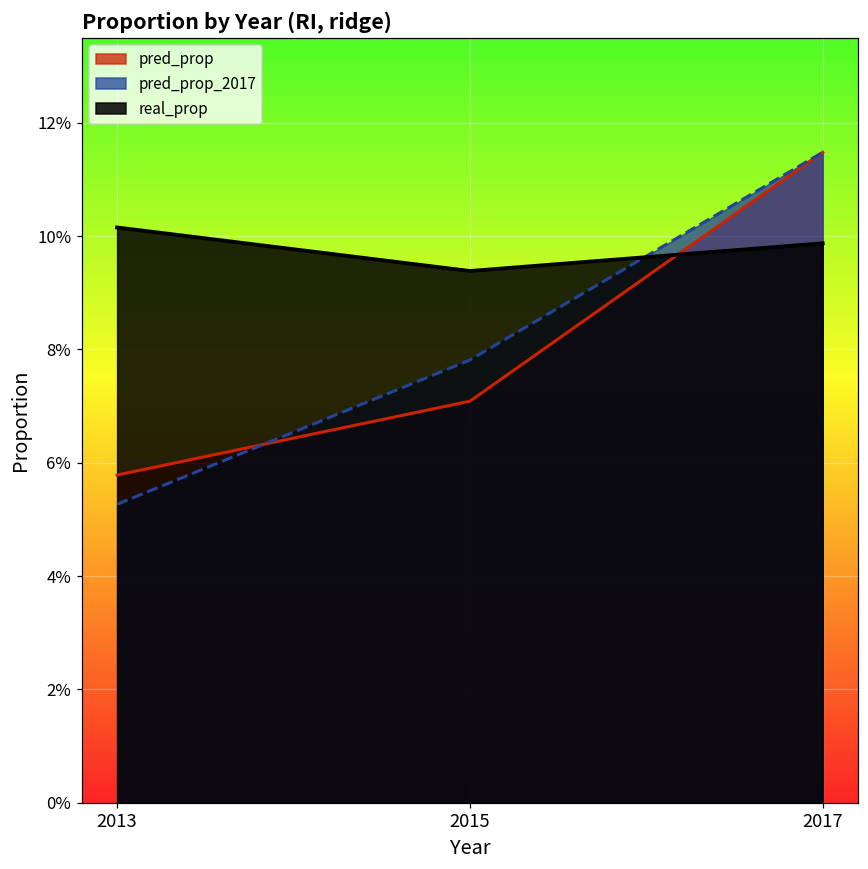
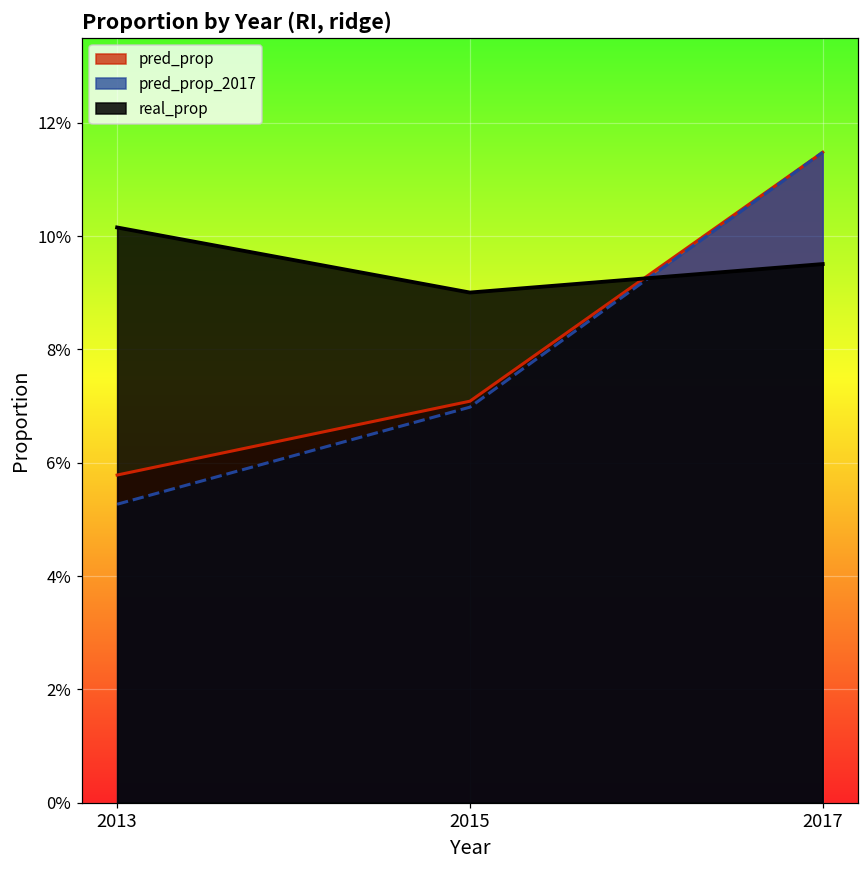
  {
    "pred_prop": {
      "2013": "5.8%",
      "2015": "7.1%"
    },
    "pred_prop_2017": {
      "2013": "5.3%",
-     "2015": "7.8%"
+     "2015": "7.0%"
    },
    "real_prop": {
      "2013": "10.2%",
-     "2015": "9.4%",
-     "2017": "9.9%"
+     "2015": "9.0%",
+     "2017": "9.5%"
    }
  }
